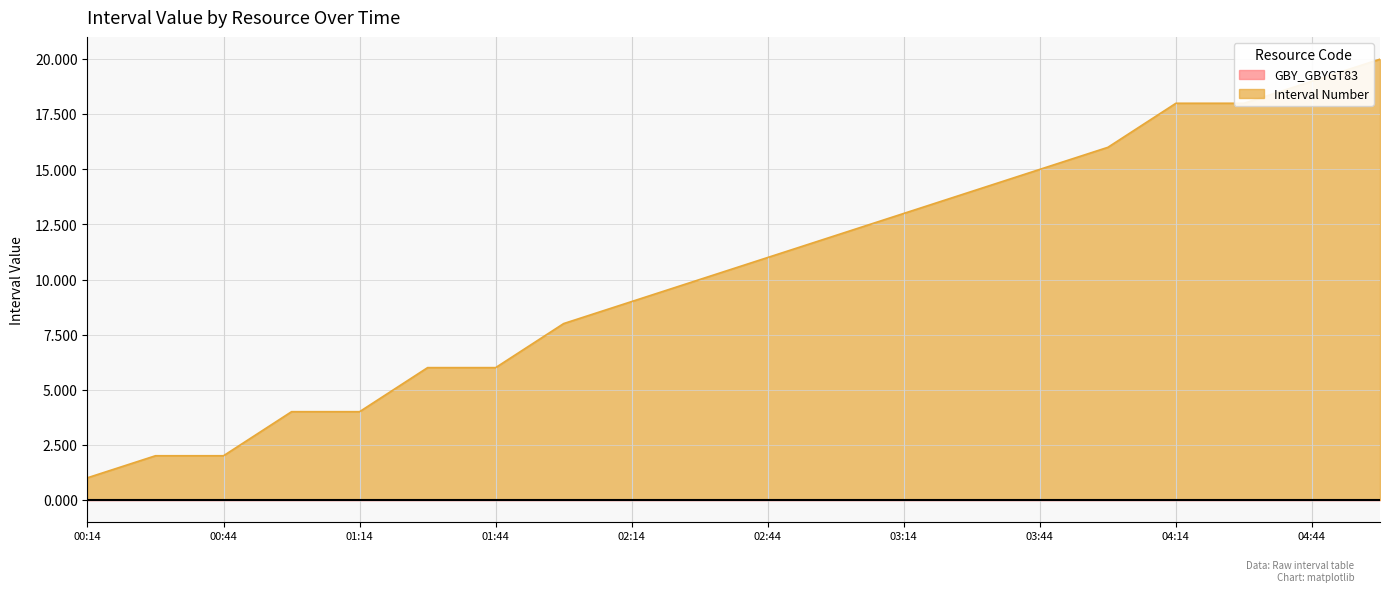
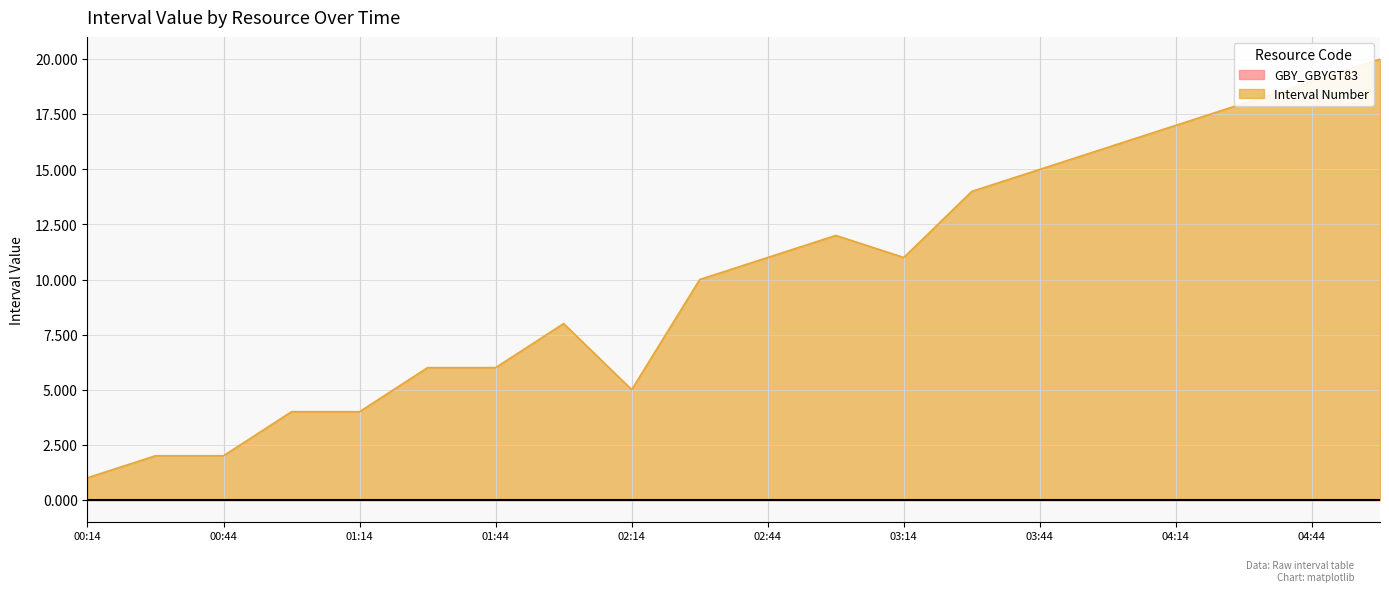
  {
    "GBY_GBYGT83": {
      "00:14": 0,
      "00:44": 0,
      "01:14": 0,
      "01:44": 0,
      "02:14": 0,
      "02:44": 0,
      "03:14": 0,
      "03:44": 0,
      "04:14": 0,
      "04:44": 0
    },
    "Interval Number": {
      "00:14": 1,
      "00:44": 2,
      "01:14": 4,
      "01:44": 6,
-     "02:14": 9,
+     "02:14": 5,
      "02:44": 11,
-     "03:14": 13,
+     "03:14": 11,
      "03:44": 15,
-     "04:14": 18
+     "04:14": 17
    }
  }
